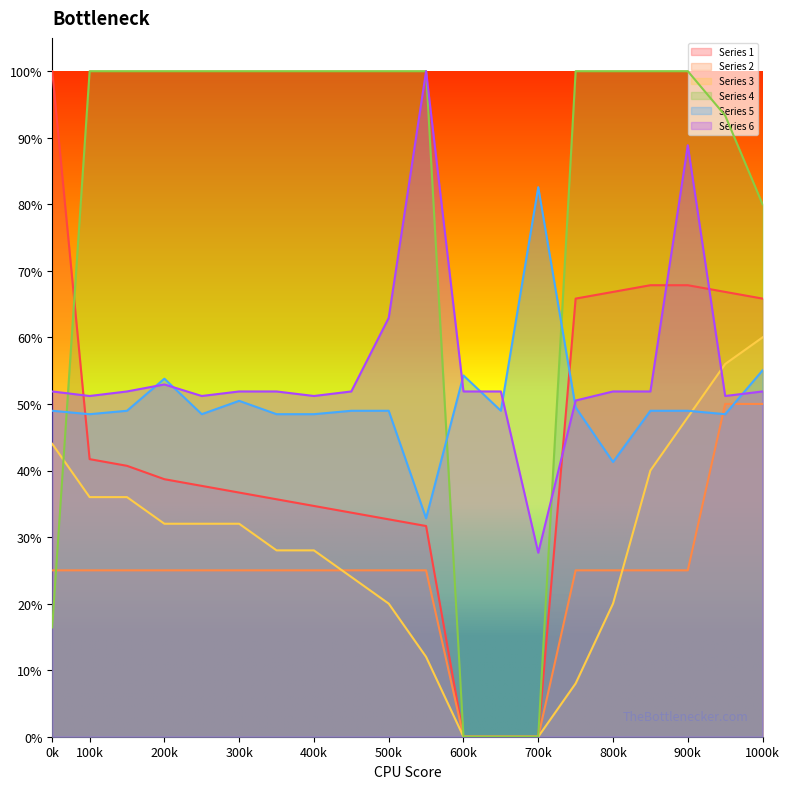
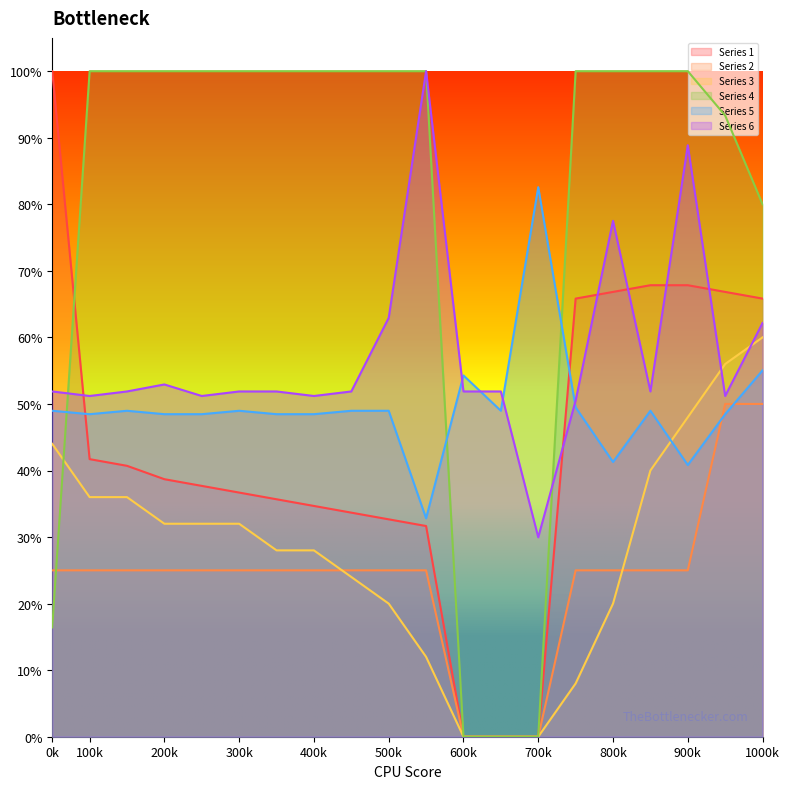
  {
    "Series 5": {
      "0k": "49%",
      "100k": "48%",
-     "200k": "54%",
-     "300k": "50%",
+     "200k": "48%",
+     "300k": "49%",
      "400k": "48%",
      "500k": "49%",
      "600k": "54%",
      "700k": "83%",
      "800k": "41%",
-     "900k": "49%",
+     "900k": "41%",
      "1000k": "55%"
    },
    "Series 6": {
      "0k": "52%",
      "100k": "51%",
      "200k": "53%",
      "300k": "52%",
      "400k": "51%",
      "500k": "63%",
      "600k": "52%",
-     "700k": "28%",
-     "800k": "52%",
+     "700k": "30%",
+     "800k": "78%",
      "900k": "89%",
-     "1000k": "52%"
+     "1000k": "62%"
    }
  }
